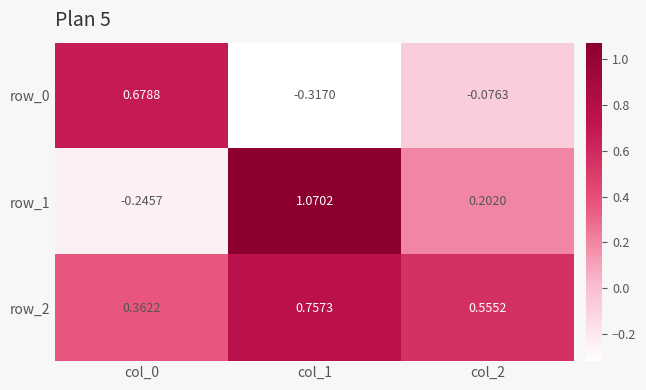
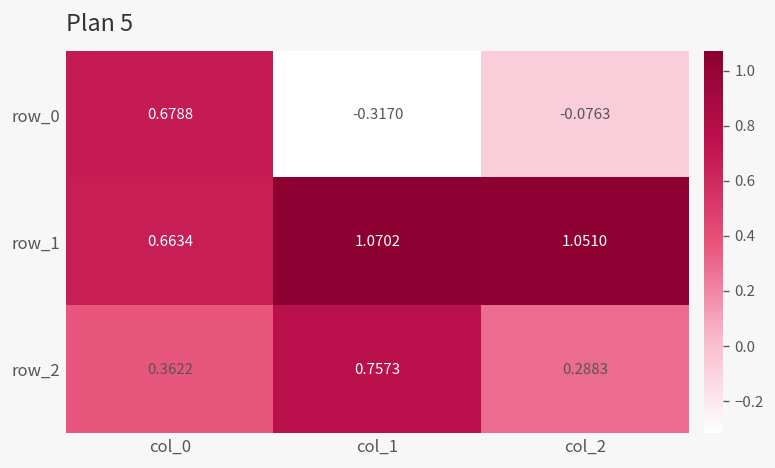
  {
    "row_0": {
      "col_0": 0.6788,
      "col_1": -0.3170,
      "col_2": -0.0763
    },
    "row_1": {
-     "col_0": -0.2457,
+     "col_0": 0.6634,
      "col_1": 1.0702,
-     "col_2": 0.2020
+     "col_2": 1.0510
    },
    "row_2": {
      "col_0": 0.3622,
      "col_1": 0.7573,
-     "col_2": 0.5552
+     "col_2": 0.2883
    }
  }
